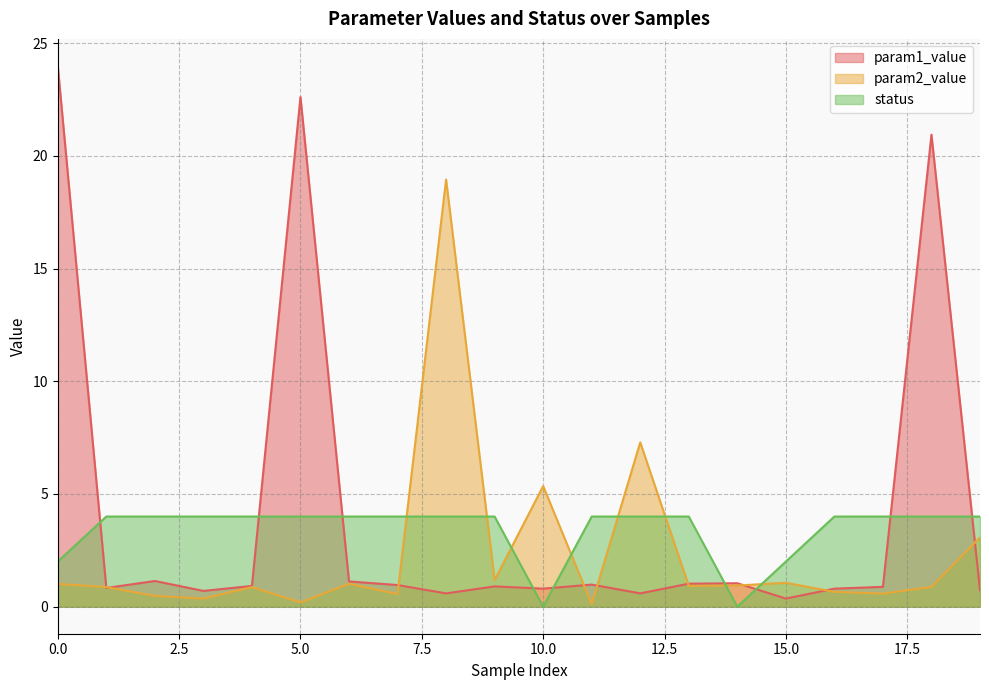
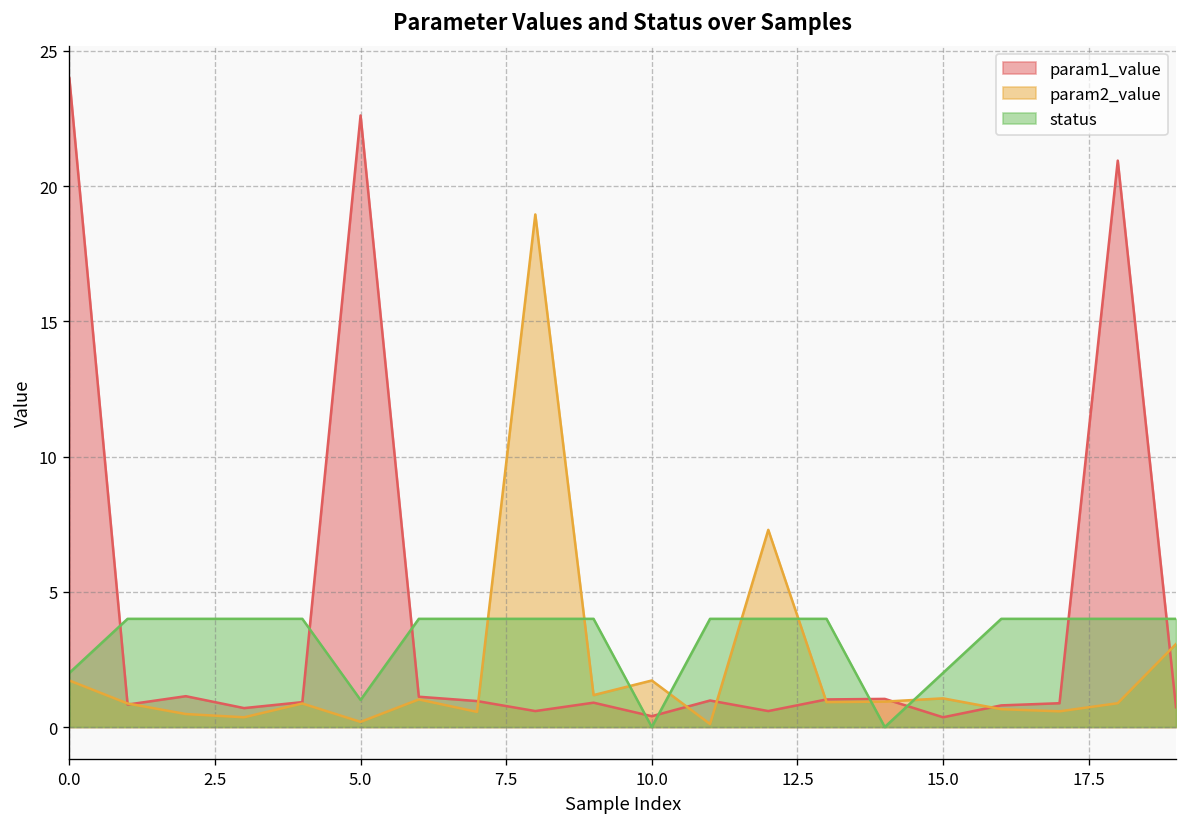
  {
    "param1_value": {
      "0.0": 24.0,
      "5.0": 22.6,
-     "10.0": 0.8,
+     "10.0": 0.4,
      "15.0": 0.4
    },
    "param2_value": {
-     "0.0": 1.0,
+     "0.0": 1.7,
      "5.0": 0.2,
-     "10.0": 5.4,
+     "10.0": 1.7,
      "15.0": 1.1
    },
    "status": {
      "0.0": 2,
-     "5.0": 4,
+     "5.0": 1,
      "10.0": 0,
      "15.0": 2
    }
  }
